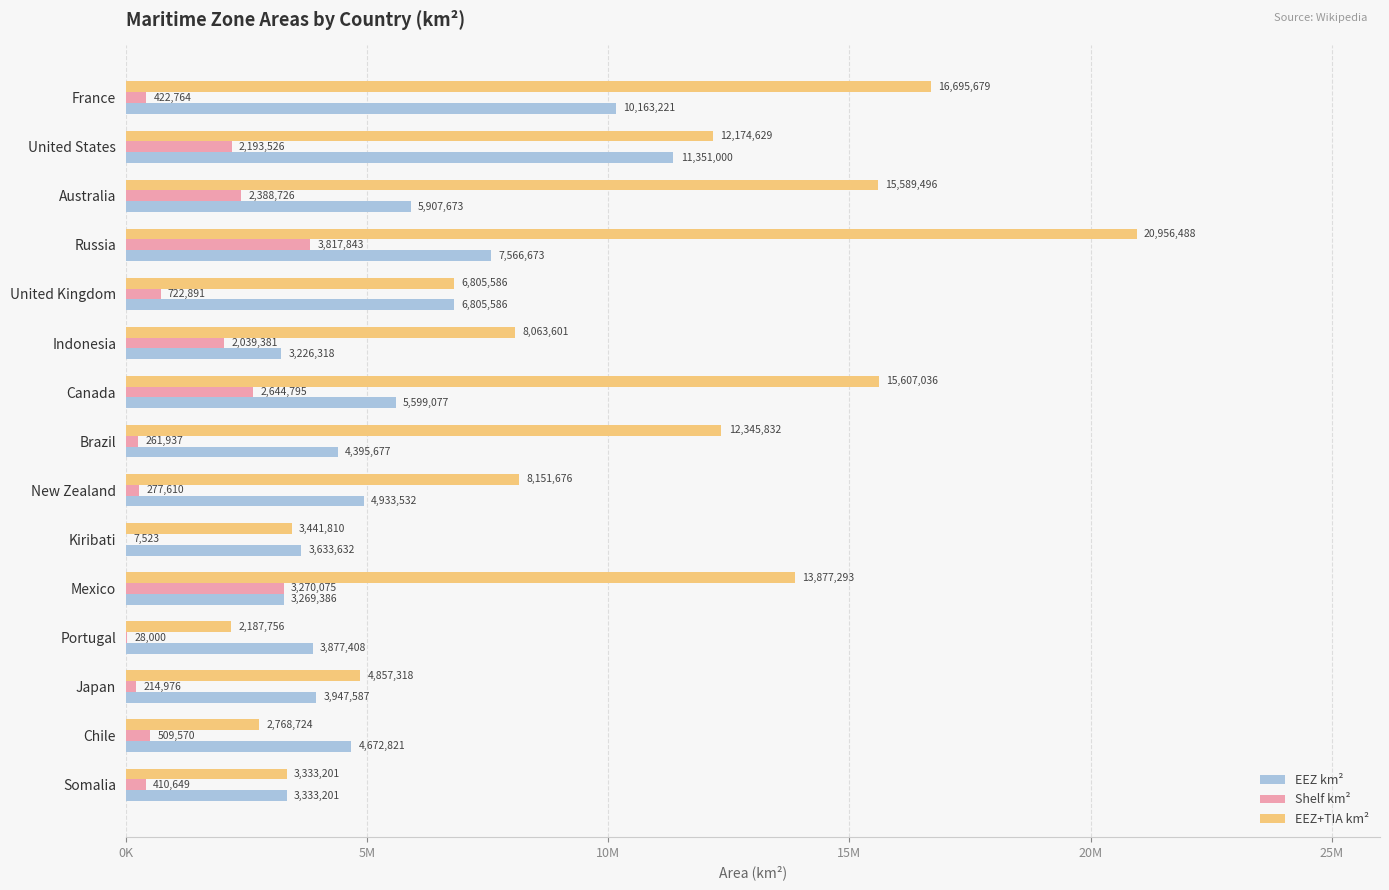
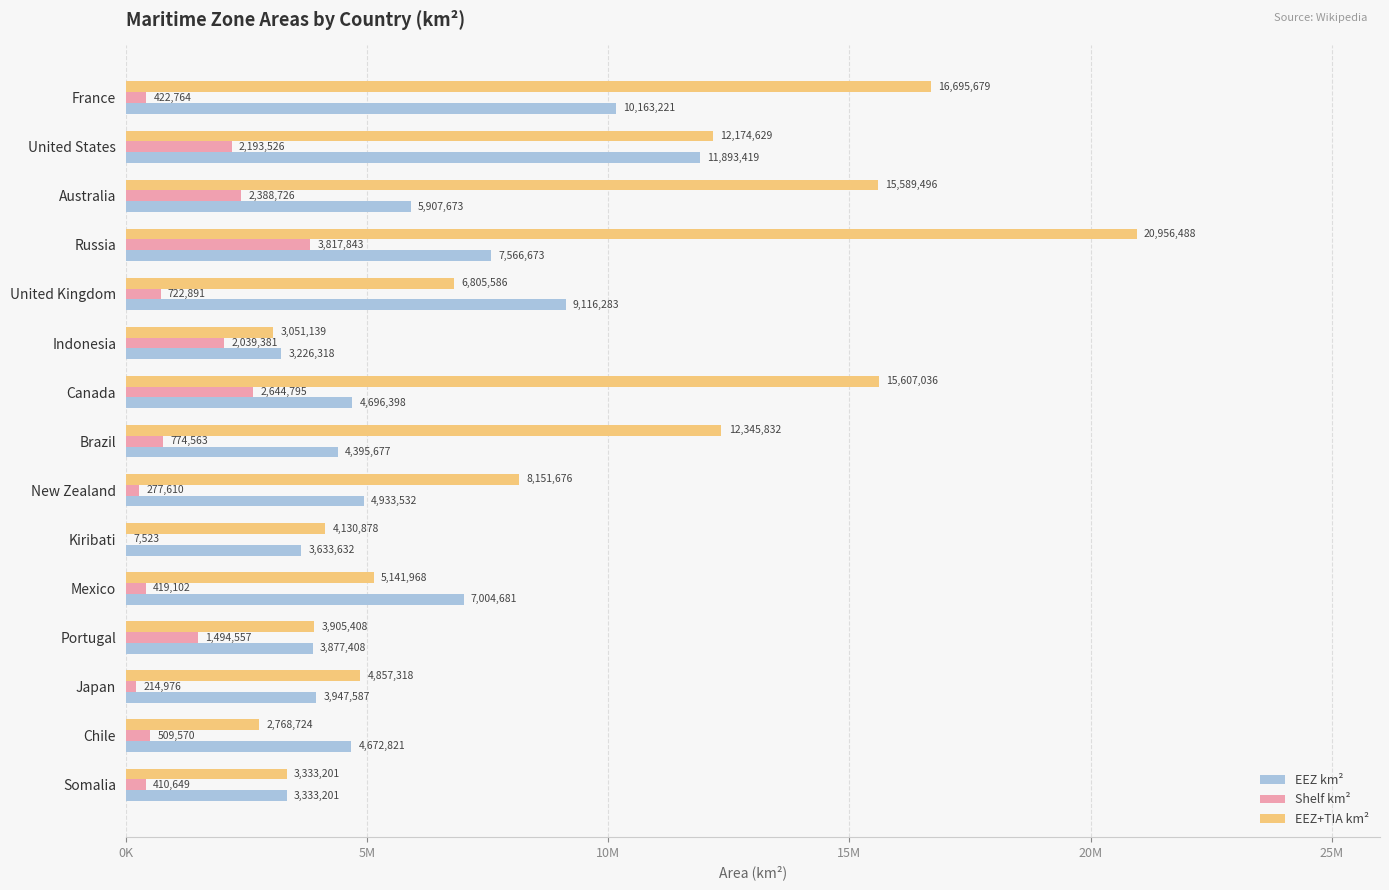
  {
    "EEZ km²": {
      "France": "10,163,221",
-     "United States": "11,351,000",
+     "United States": "11,893,419",
      "Australia": "5,907,673",
      "Russia": "7,566,673",
-     "United Kingdom": "6,805,586",
+     "United Kingdom": "9,116,283",
      "Indonesia": "3,226,318",
-     "Canada": "5,599,077",
+     "Canada": "4,696,398",
      "Brazil": "4,395,677",
      "New Zealand": "4,933,532",
      "Kiribati": "3,633,632",
-     "Mexico": "3,269,386",
+     "Mexico": "7,004,681",
      "Portugal": "3,877,408",
      "Japan": "3,947,587",
      "Chile": "4,672,821",
      "Somalia": "3,333,201"
    },
    "Shelf km²": {
      "France": "422,764",
      "United States": "2,193,526",
      "Australia": "2,388,726",
      "Russia": "3,817,843",
      "United Kingdom": "722,891",
      "Indonesia": "2,039,381",
      "Canada": "2,644,795",
-     "Brazil": "261,937",
+     "Brazil": "774,563",
      "New Zealand": "277,610",
      "Kiribati": "7,523",
-     "Mexico": "3,270,075",
-     "Portugal": "28,000",
+     "Mexico": "419,102",
+     "Portugal": "1,494,557",
      "Japan": "214,976",
      "Chile": "509,570",
      "Somalia": "410,649"
    },
    "EEZ+TIA km²": {
      "France": "16,695,679",
      "United States": "12,174,629",
      "Australia": "15,589,496",
      "Russia": "20,956,488",
      "United Kingdom": "6,805,586",
-     "Indonesia": "8,063,601",
+     "Indonesia": "3,051,139",
      "Canada": "15,607,036",
      "Brazil": "12,345,832",
      "New Zealand": "8,151,676",
-     "Kiribati": "3,441,810",
-     "Mexico": "13,877,293",
-     "Portugal": "2,187,756",
+     "Kiribati": "4,130,878",
+     "Mexico": "5,141,968",
+     "Portugal": "3,905,408",
      "Japan": "4,857,318",
      "Chile": "2,768,724",
      "Somalia": "3,333,201"
    }
  }
